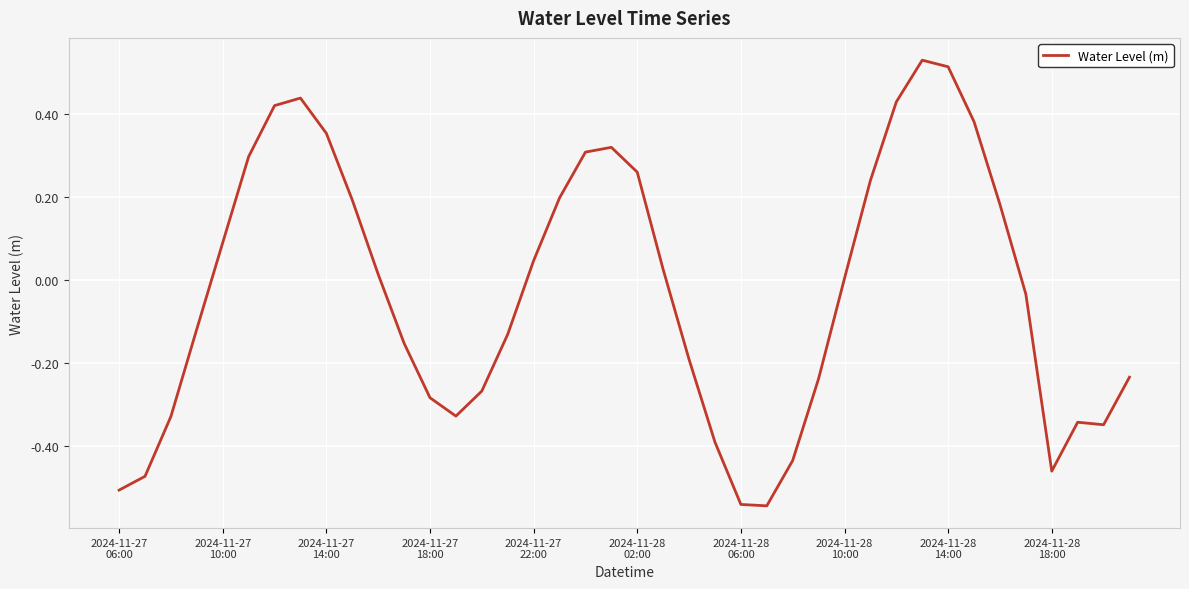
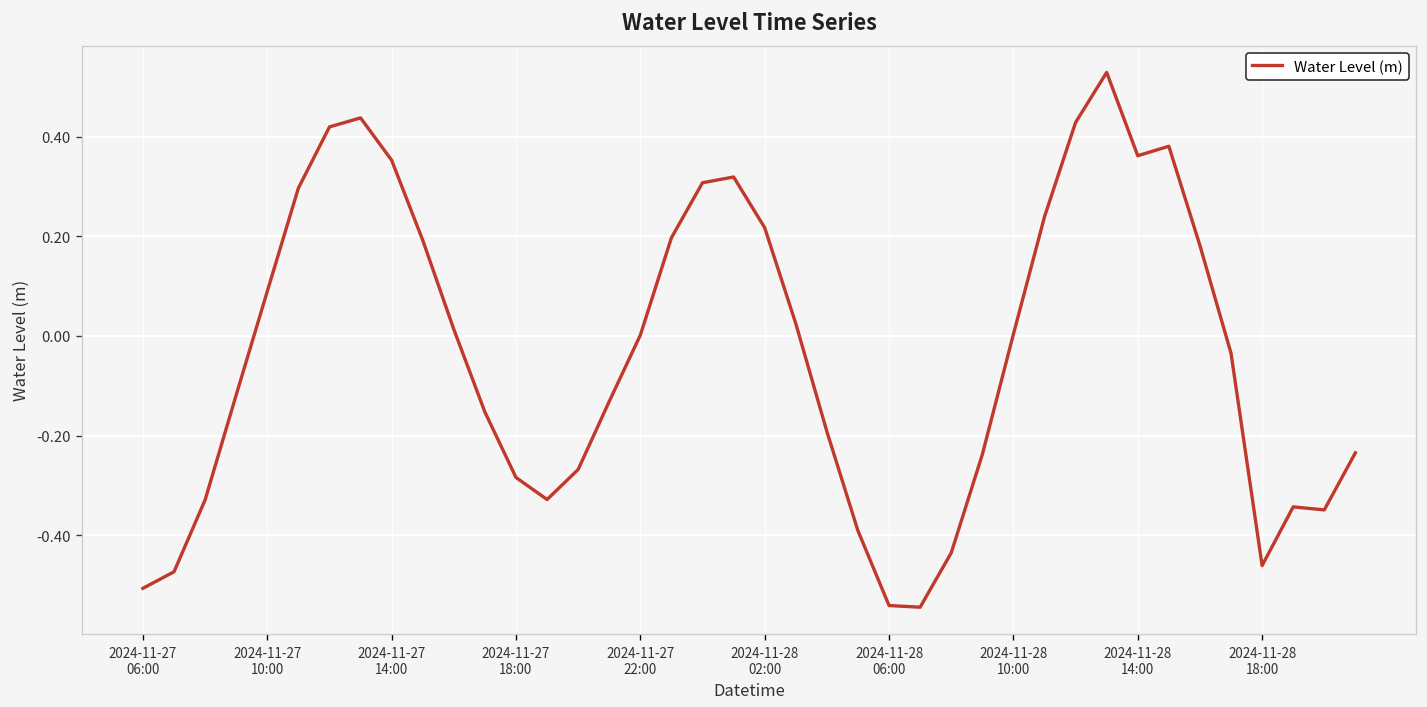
  {
    "2024-11-27 06:00": -0.51,
    "2024-11-27 10:00": 0.09,
    "2024-11-27 14:00": 0.35,
    "2024-11-27 18:00": -0.28,
-   "2024-11-27 22:00": 0.05,
-   "2024-11-28 02:00": 0.26,
+   "2024-11-27 22:00": 0.00,
+   "2024-11-28 02:00": 0.22,
    "2024-11-28 06:00": -0.54,
    "2024-11-28 10:00": 0.00,
-   "2024-11-28 14:00": 0.51,
+   "2024-11-28 14:00": 0.36,
    "2024-11-28 18:00": -0.46
  }
